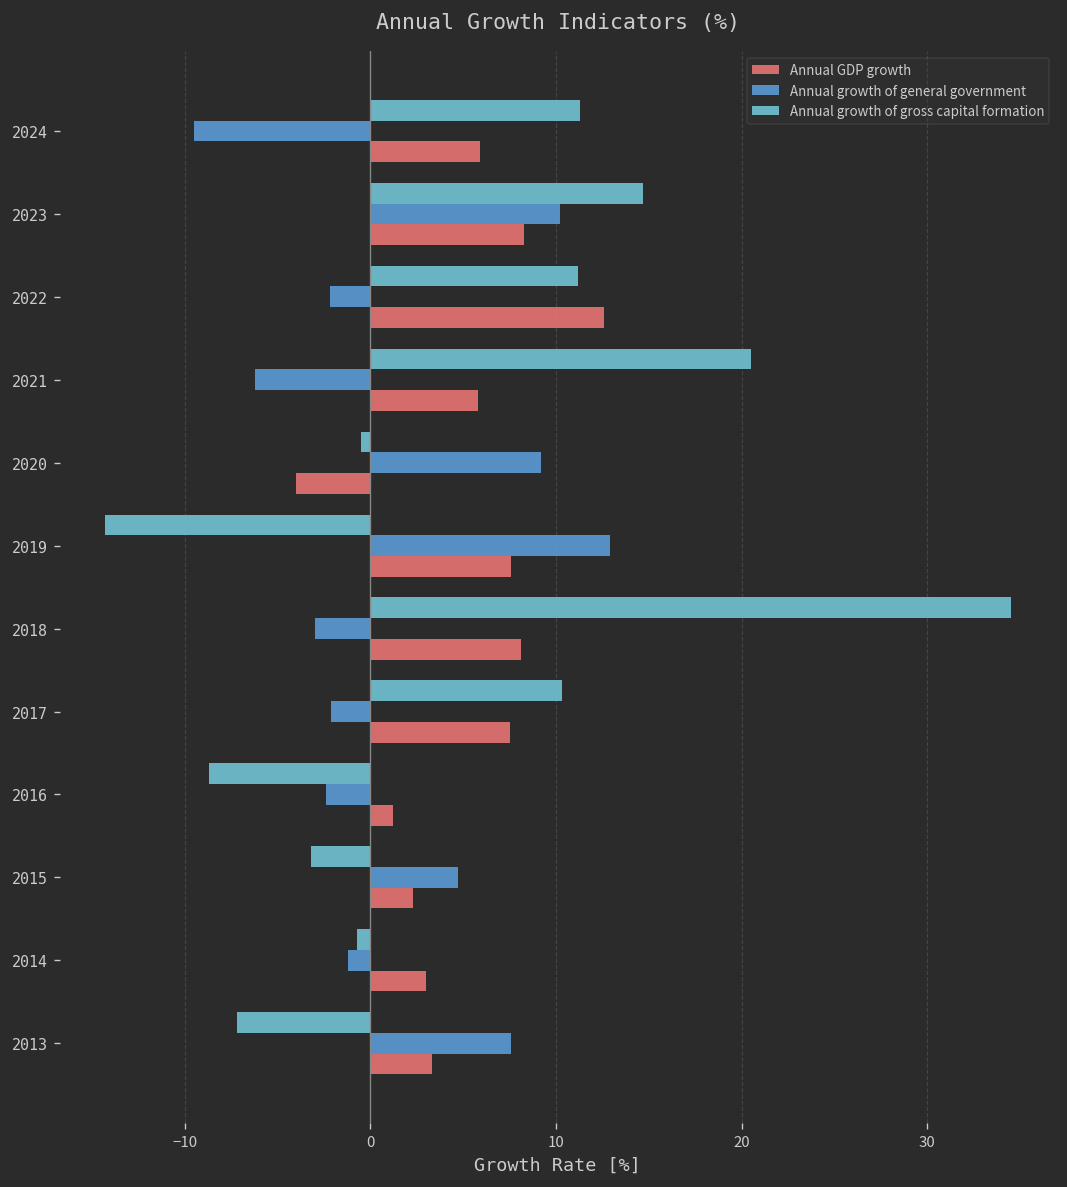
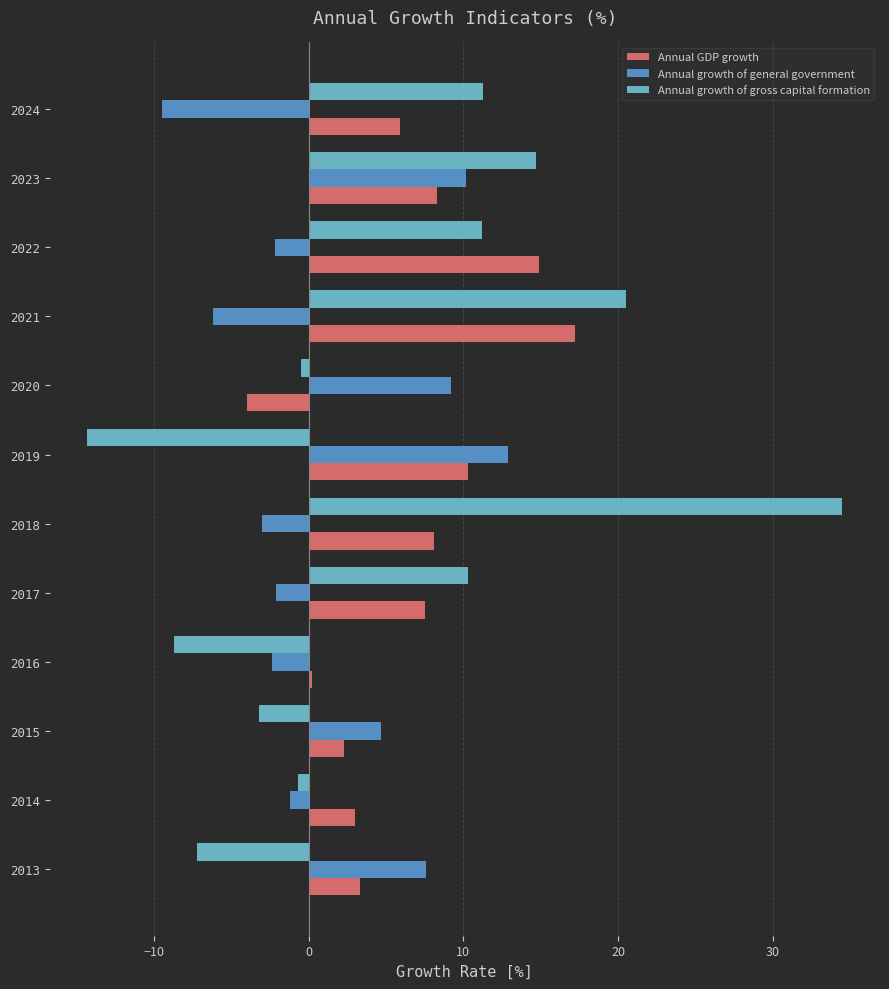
  {
    "Annual GDP growth": {
      "2024": 5.9,
      "2023": 8.3,
-     "2022": 12.6,
-     "2021": 5.8,
+     "2022": 14.9,
+     "2021": 17.2,
      "2020": -4.0,
-     "2019": 7.6,
+     "2019": 10.3,
      "2018": 8.1,
      "2017": 7.5,
-     "2016": 1.2,
+     "2016": 0.2,
      "2015": 2.3,
      "2014": 3.0,
      "2013": 3.3
    }
  }
